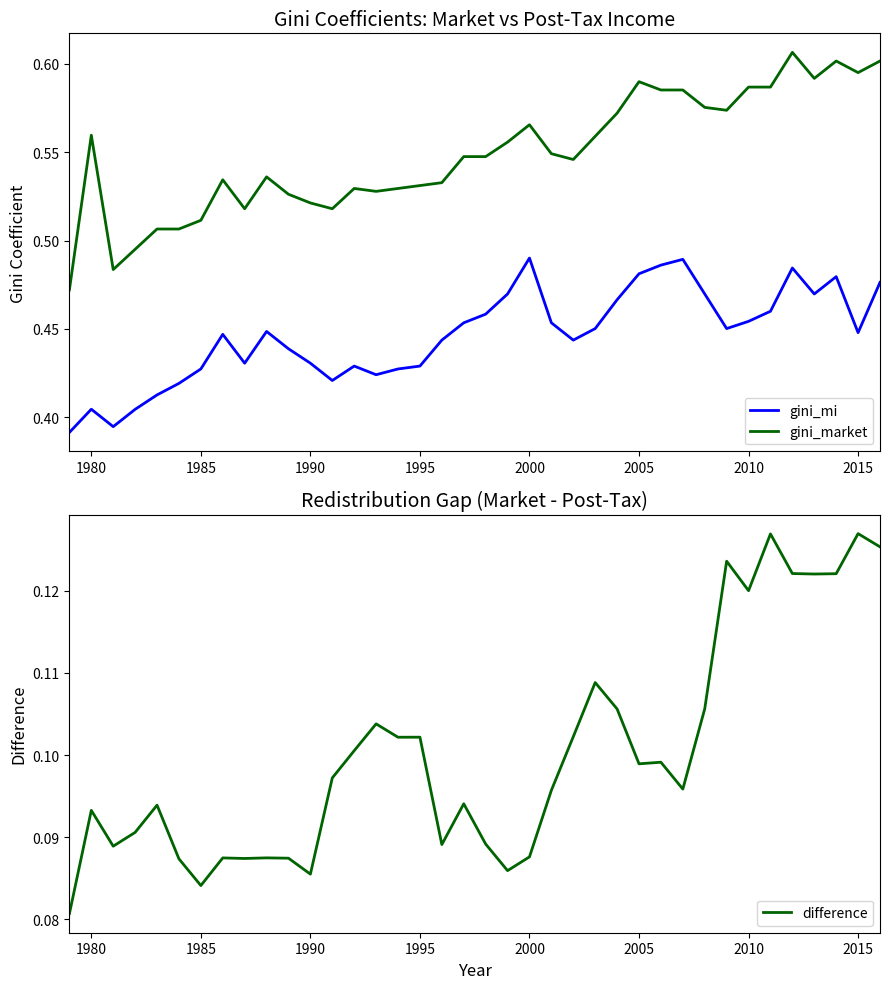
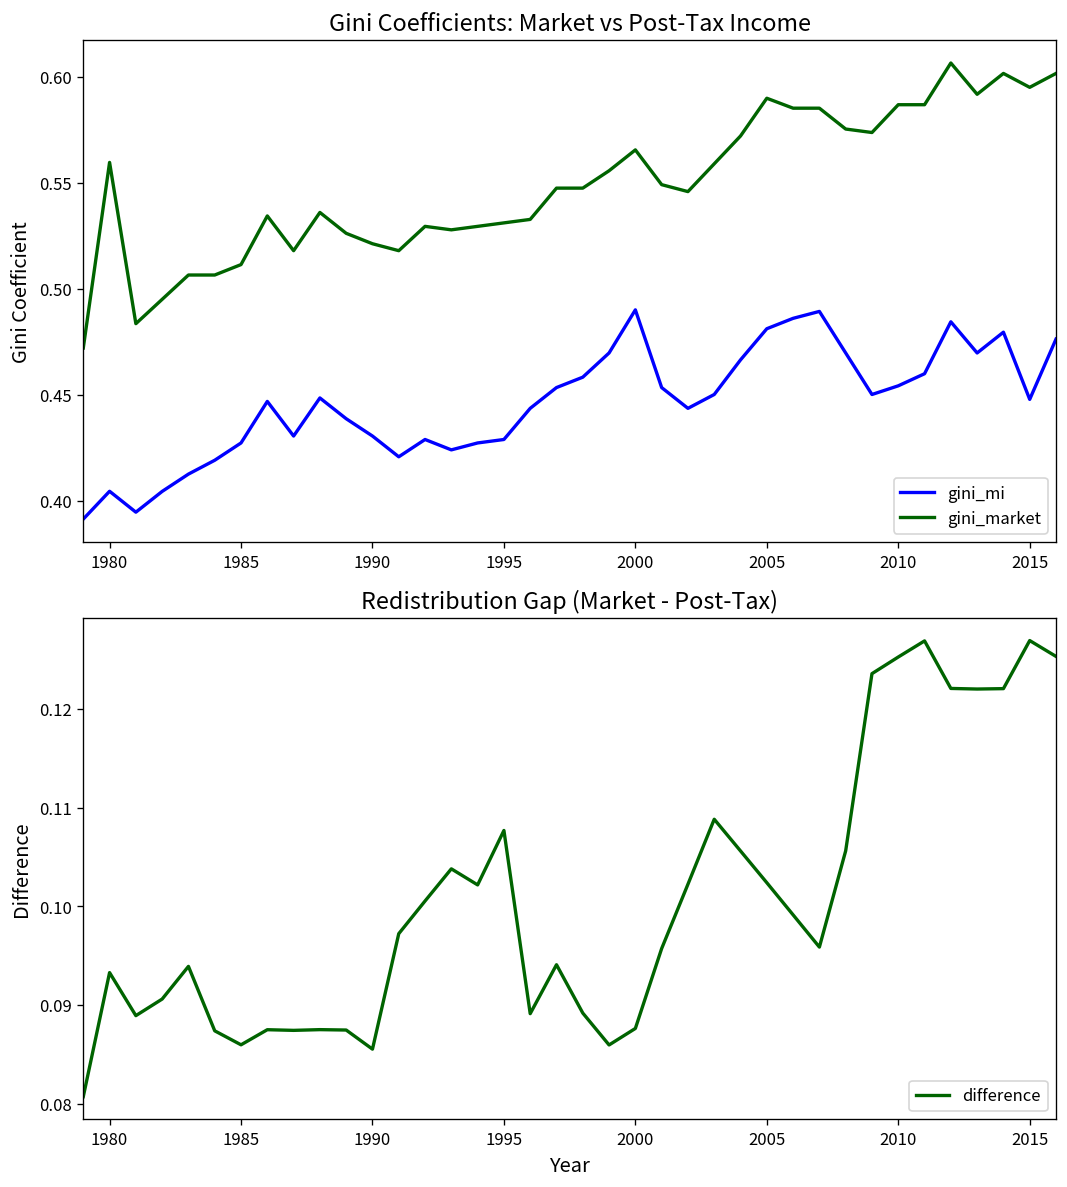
  {
    "Gini Coefficients: Market vs Post-Tax Income": {
      "gini_mi": {
        "1980": 0.405,
        "1985": 0.427,
        "1990": 0.431,
        "1995": 0.429,
        "2000": 0.490,
        "2005": 0.481,
        "2010": 0.454,
        "2015": 0.448
      },
      "gini_market": {
        "1980": 0.560,
        "1985": 0.511,
        "1990": 0.521,
        "1995": 0.531,
        "2000": 0.566,
        "2005": 0.590,
        "2010": 0.587,
        "2015": 0.595
      }
    },
    "Redistribution Gap (Market - Post-Tax)": {
      "1980": 0.093,
-     "1985": 0.084,
+     "1985": 0.086,
      "1990": 0.086,
-     "1995": 0.102,
+     "1995": 0.108,
      "2000": 0.088,
-     "2005": 0.099,
-     "2010": 0.120,
+     "2005": 0.102,
+     "2010": 0.125,
      "2015": 0.127
    }
  }
